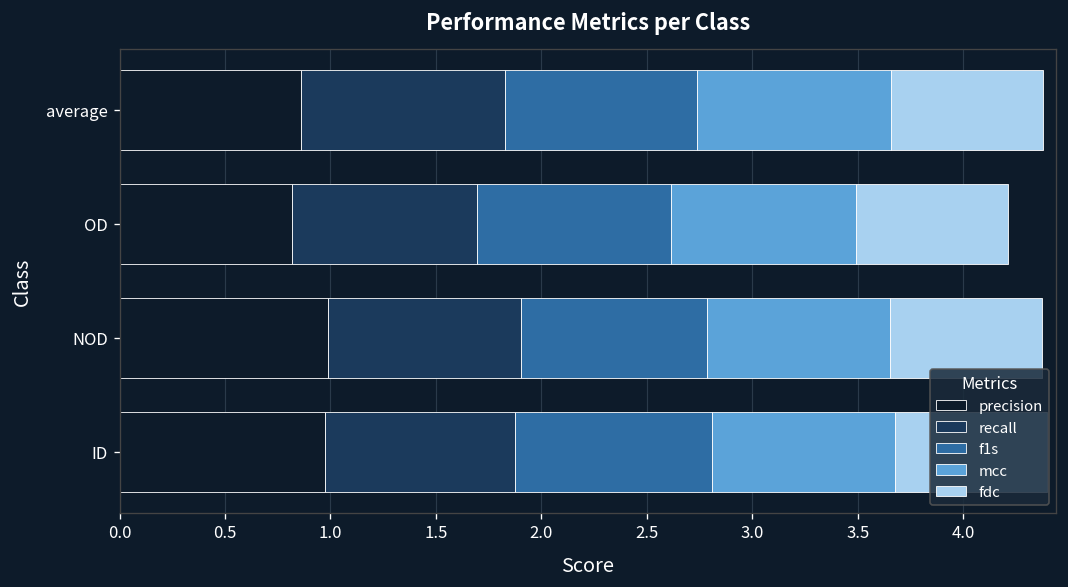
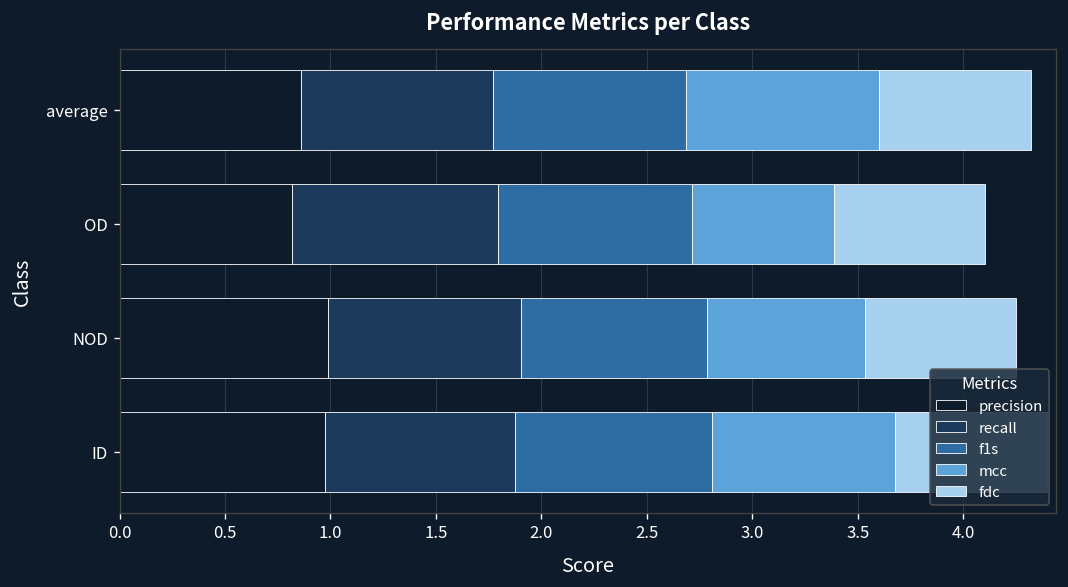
  {
    "precision": {
      "average": 0.86,
      "OD": 0.82,
      "NOD": 0.99,
      "ID": 0.97
    },
    "recall": {
-     "average": 0.97,
-     "OD": 0.88,
+     "average": 0.91,
+     "OD": 0.98,
      "NOD": 0.92,
      "ID": 0.90
    },
    "f1s": {
      "average": 0.91,
      "OD": 0.92,
      "NOD": 0.88,
      "ID": 0.94
    },
    "mcc": {
      "average": 0.92,
-     "OD": 0.88,
-     "NOD": 0.87,
+     "OD": 0.67,
+     "NOD": 0.75,
      "ID": 0.87
    },
    "fdc": {
      "average": 0.72,
      "OD": 0.72,
      "NOD": 0.72
    }
  }
